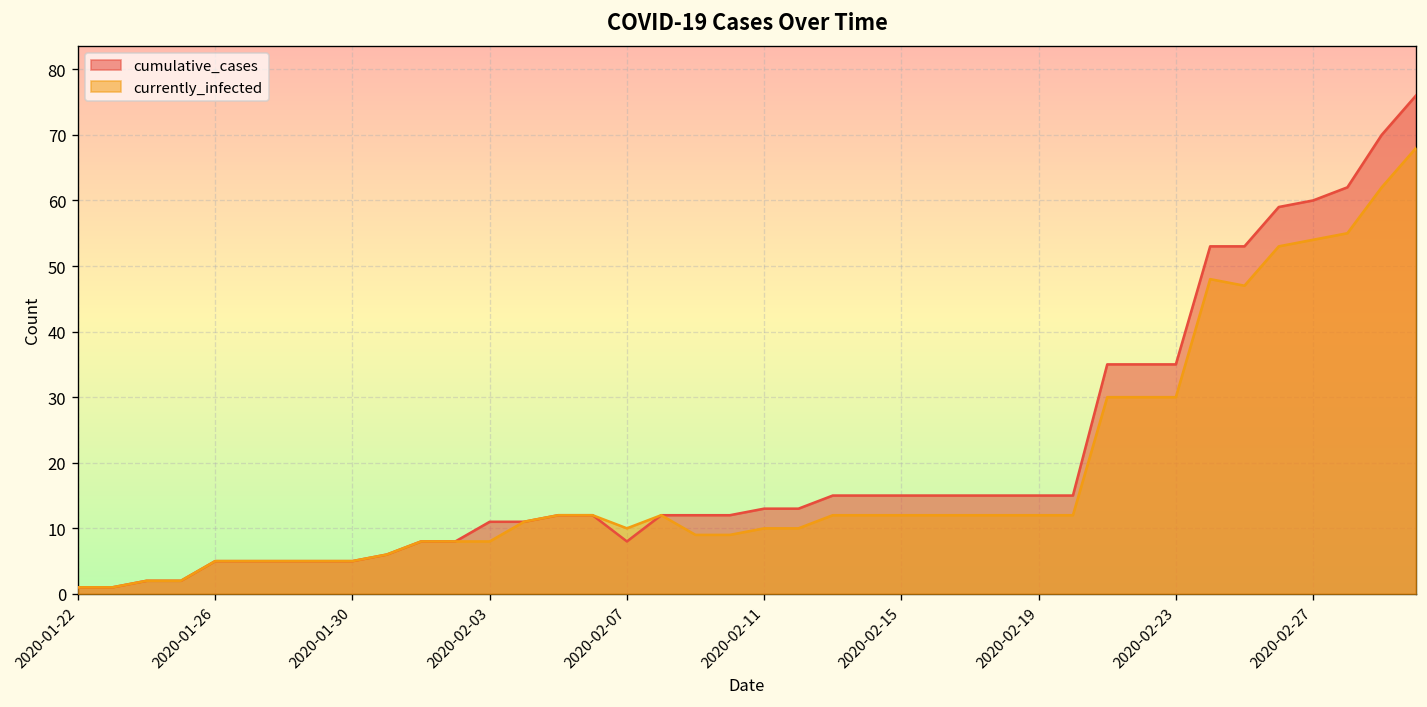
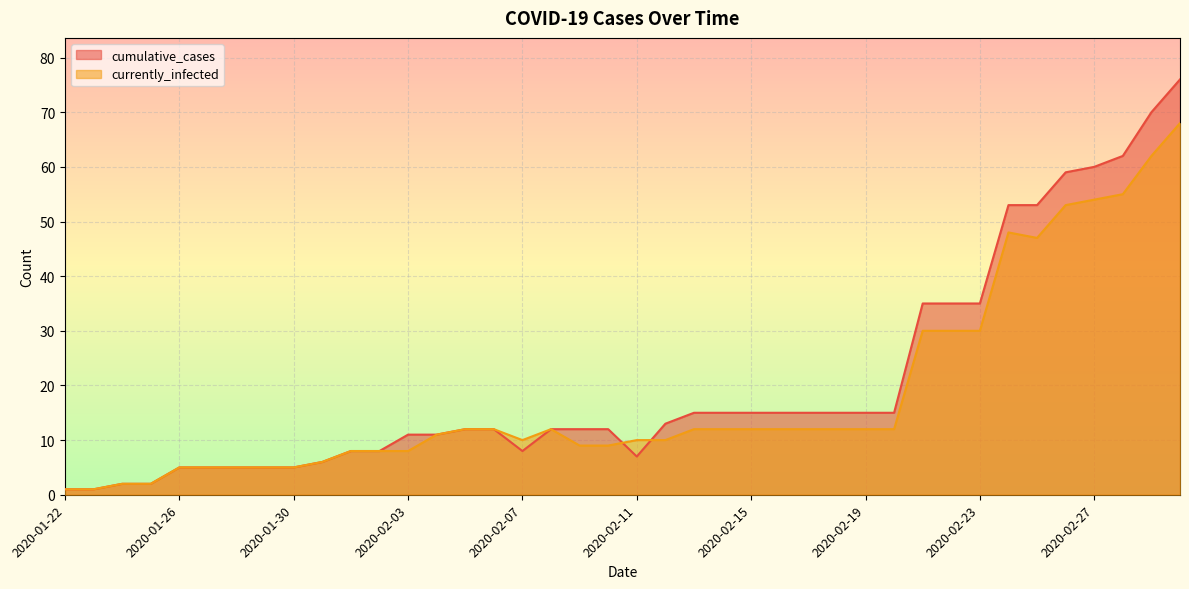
  {
    "cumulative_cases": {
      "2020-02-03": 11,
      "2020-02-07": 8,
-     "2020-02-11": 13,
+     "2020-02-11": 7,
      "2020-02-15": 15,
      "2020-02-19": 15,
      "2020-02-23": 35,
      "2020-02-27": 60
    },
    "currently_infected": {
      "2020-02-03": 8,
      "2020-02-07": 10,
      "2020-02-11": 10,
      "2020-02-15": 12,
      "2020-02-19": 12,
      "2020-02-23": 30,
      "2020-02-27": 54
    }
  }
